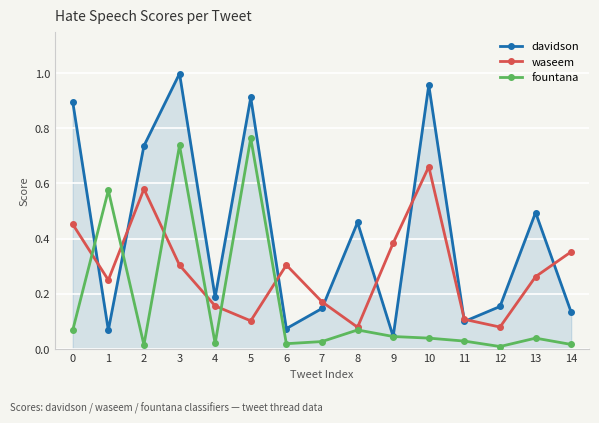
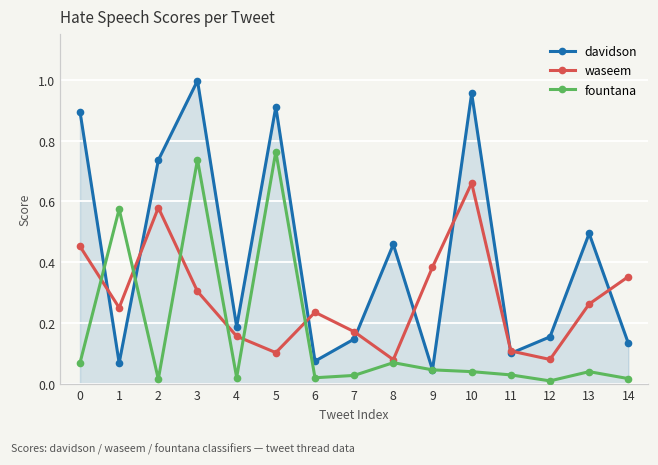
  {
    "davidson": {
      "0": 0.90,
      "1": 0.07,
      "2": 0.74,
      "3": 1.00,
      "4": 0.19,
      "5": 0.91,
      "6": 0.07,
      "7": 0.15,
      "8": 0.46,
      "10": 0.96,
      "12": 0.15,
      "13": 0.49,
      "14": 0.13
    },
    "waseem": {
      "0": 0.45,
      "1": 0.25,
      "2": 0.58,
      "3": 0.30,
      "4": 0.16,
      "5": 0.10,
-     "6": 0.30,
+     "6": 0.24,
      "7": 0.17,
      "8": 0.08,
      "9": 0.38,
      "10": 0.66,
      "12": 0.08,
      "13": 0.26,
      "14": 0.35
    },
    "fountana": {
      "0": 0.07,
      "1": 0.57,
      "2": 0.02,
      "3": 0.74,
      "4": 0.02,
      "5": 0.76,
      "6": 0.02,
      "7": 0.03,
      "8": 0.07,
      "10": 0.04,
      "11": 0.03,
      "12": 0.01,
      "13": 0.04,
      "14": 0.02
    }
  }
